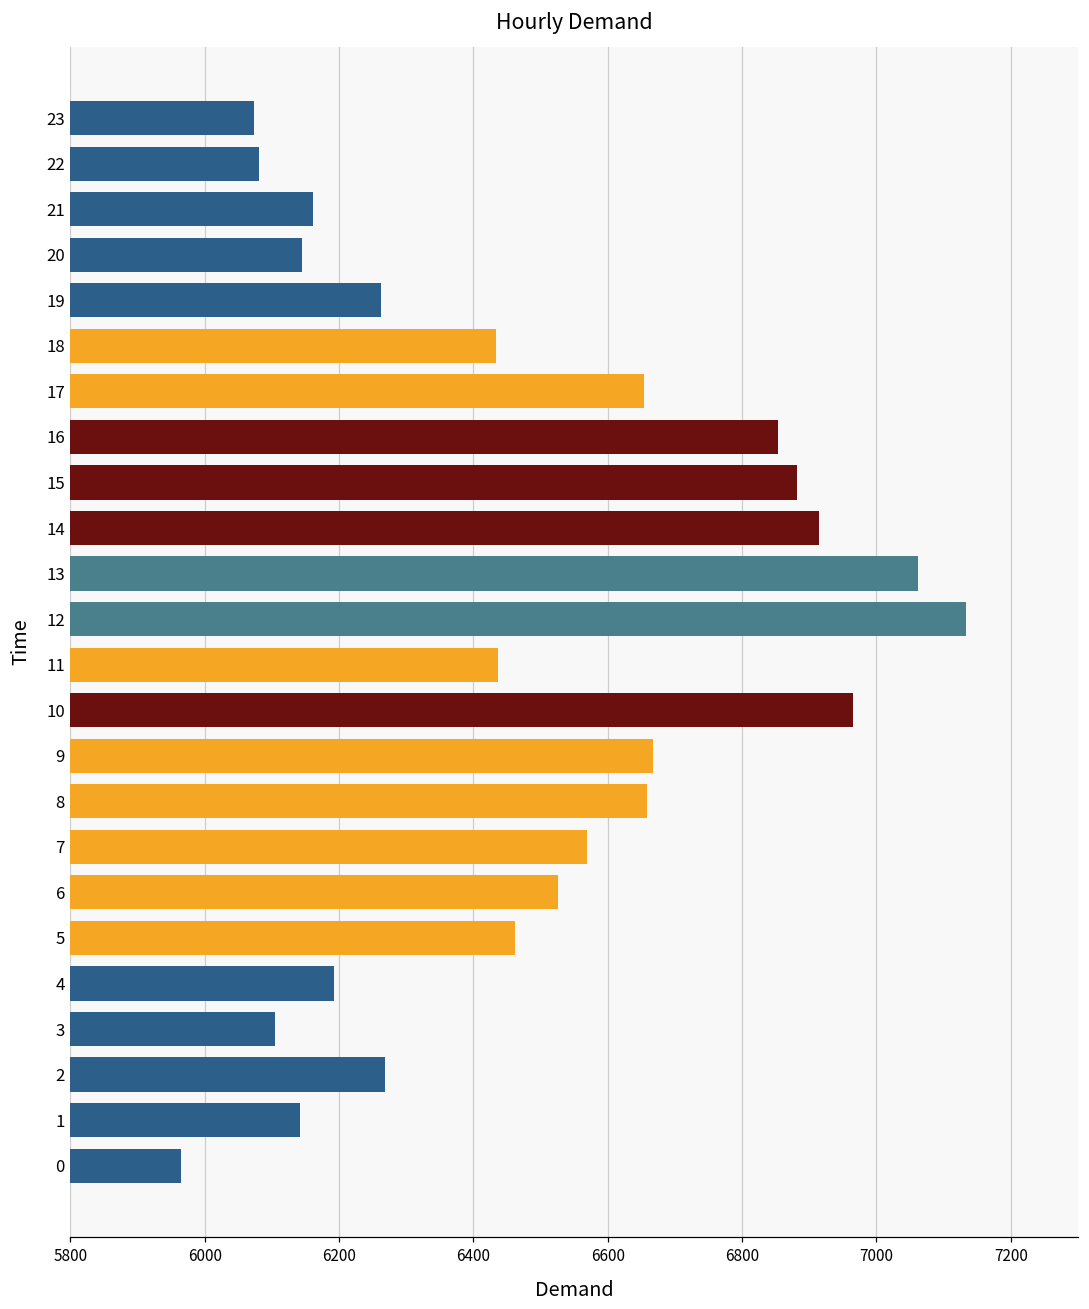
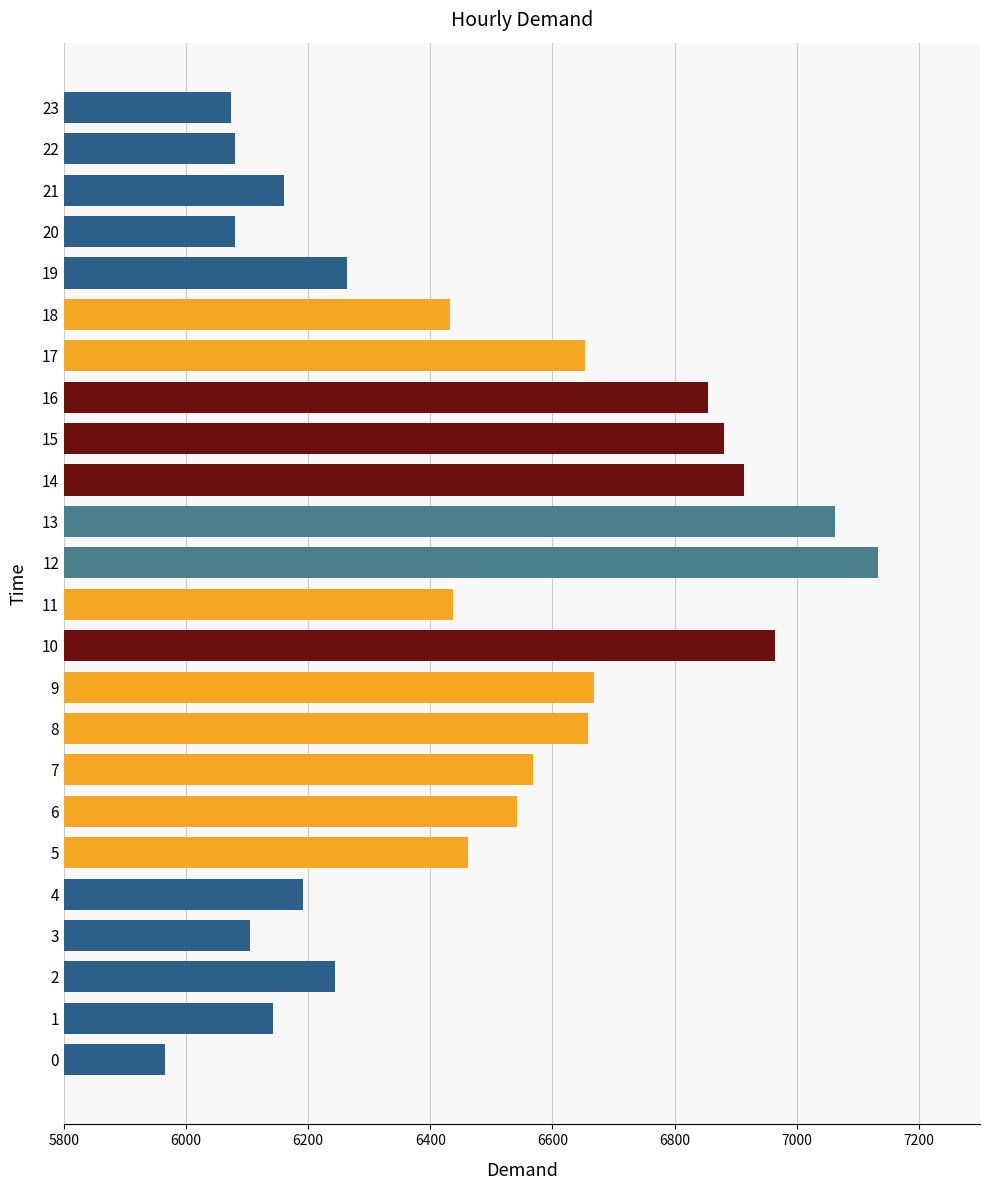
  {
    "23": 6070,
    "22": 6080,
    "21": 6160,
-   "20": 6150,
+   "20": 6080,
    "19": 6260,
    "18": 6430,
    "17": 6650,
    "16": 6850,
    "15": 6880,
    "14": 6910,
    "13": 7060,
    "12": 7130,
    "11": 6440,
    "10": 6970,
    "9": 6670,
    "8": 6660,
    "7": 6570,
-   "6": 6530,
+   "6": 6540,
    "5": 6460,
    "4": 6190,
    "3": 6110,
-   "2": 6270,
+   "2": 6240,
    "1": 6140,
    "0": 5970
  }
